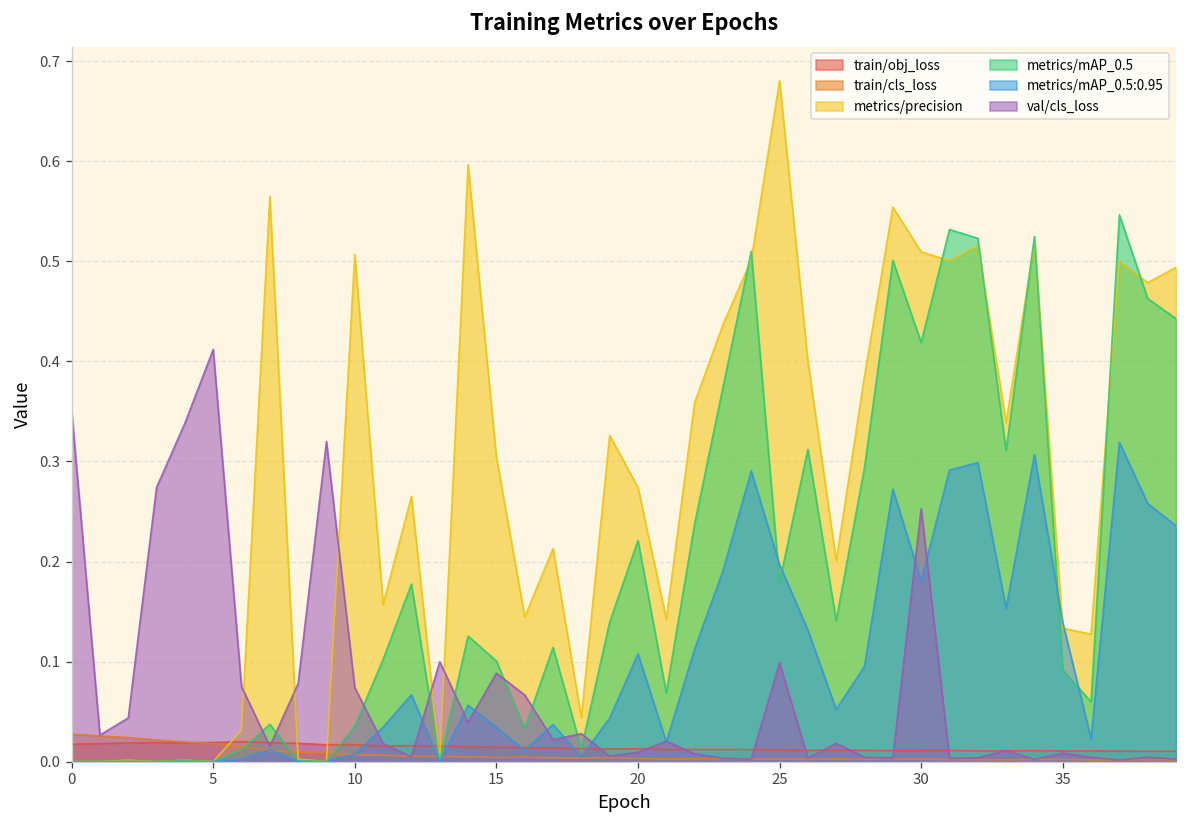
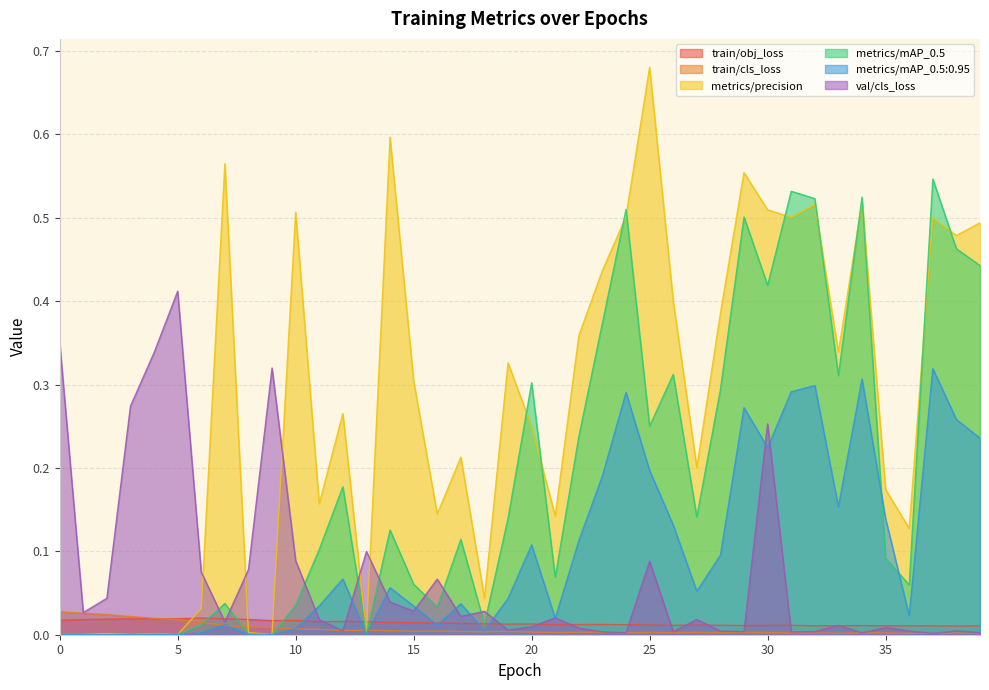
  {
    "metrics/precision": {
      "10": 0.51,
      "15": 0.30,
-     "20": 0.27,
+     "20": 0.25,
      "25": 0.68,
      "30": 0.51,
-     "35": 0.13
+     "35": 0.17
    },
    "metrics/mAP_0.5": {
      "10": 0.04,
-     "15": 0.10,
-     "20": 0.22,
-     "25": 0.18,
+     "15": 0.06,
+     "20": 0.30,
+     "25": 0.25,
      "30": 0.42,
      "35": 0.09
    },
    "metrics/mAP_0.5:0.95": {
      "15": 0.03,
      "20": 0.11,
      "25": 0.20,
-     "30": 0.18,
+     "30": 0.22,
      "35": 0.14
    },
    "val/cls_loss": {
      "0": 0.35,
      "5": 0.41,
-     "10": 0.07,
-     "15": 0.09,
+     "10": 0.09,
+     "15": 0.03,
      "20": 0.01,
-     "25": 0.10,
+     "25": 0.09,
      "30": 0.25
    }
  }
